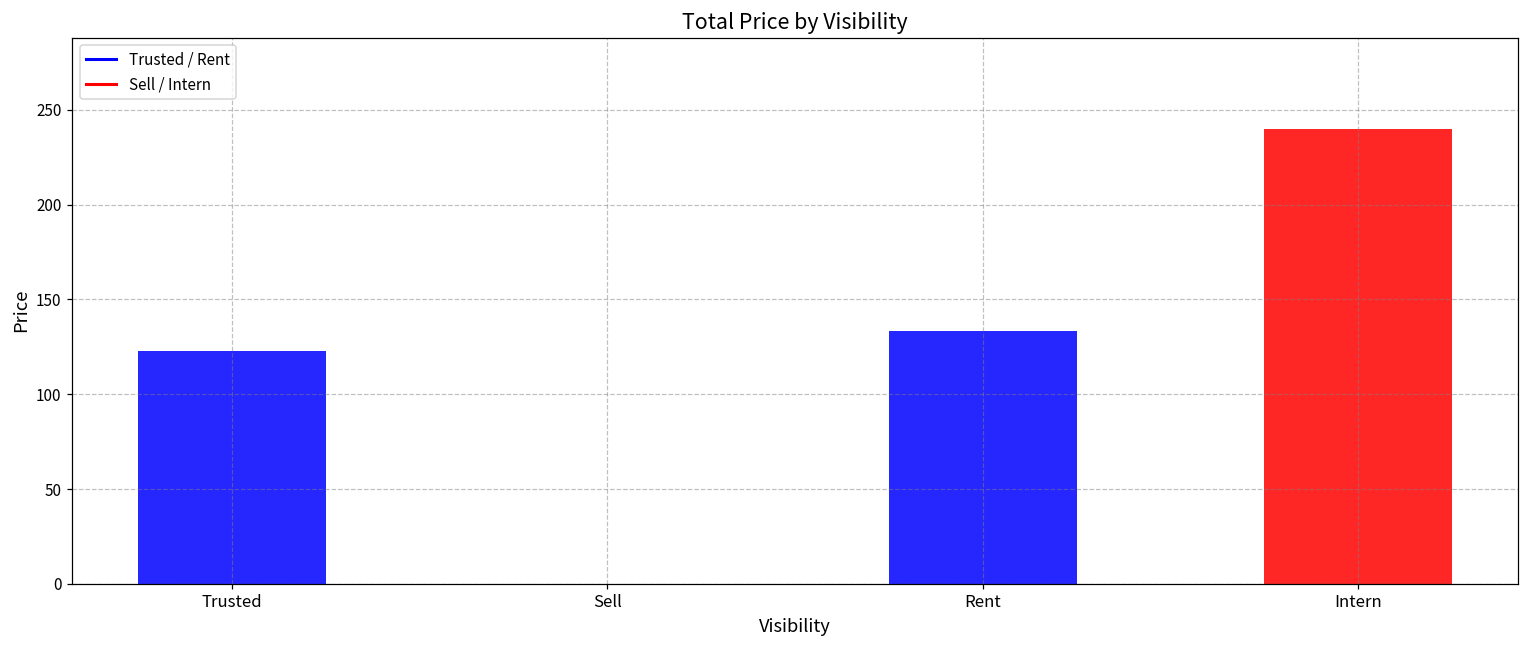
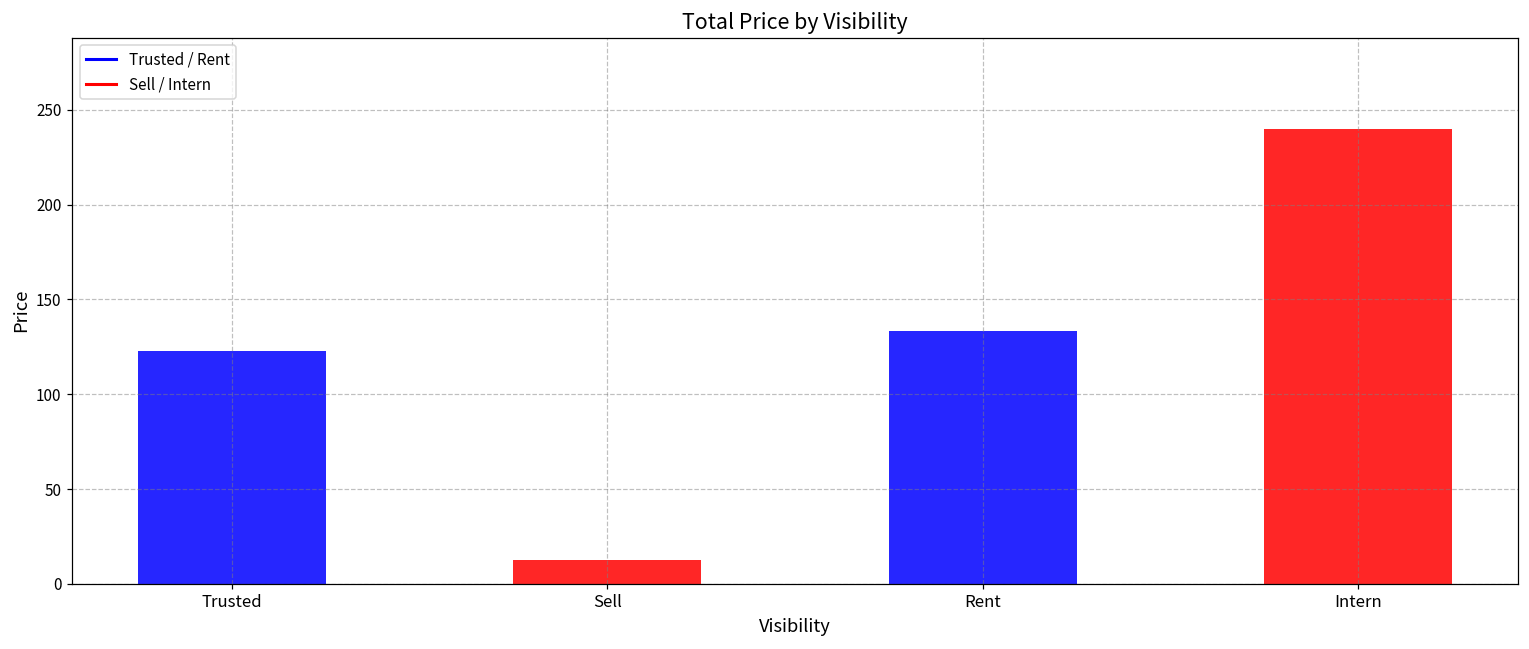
  {
    "Trusted": 123,
-   "Sell": 0,
+   "Sell": 12,
    "Rent": 134,
    "Intern": 240
  }
